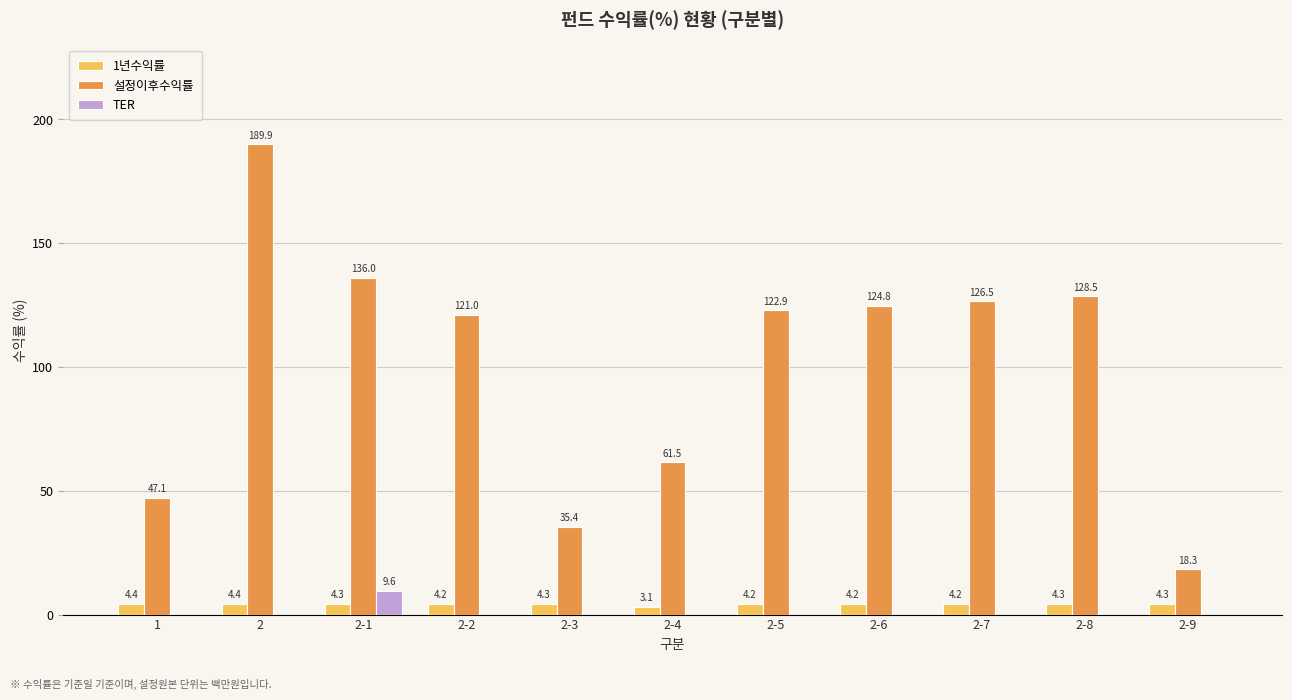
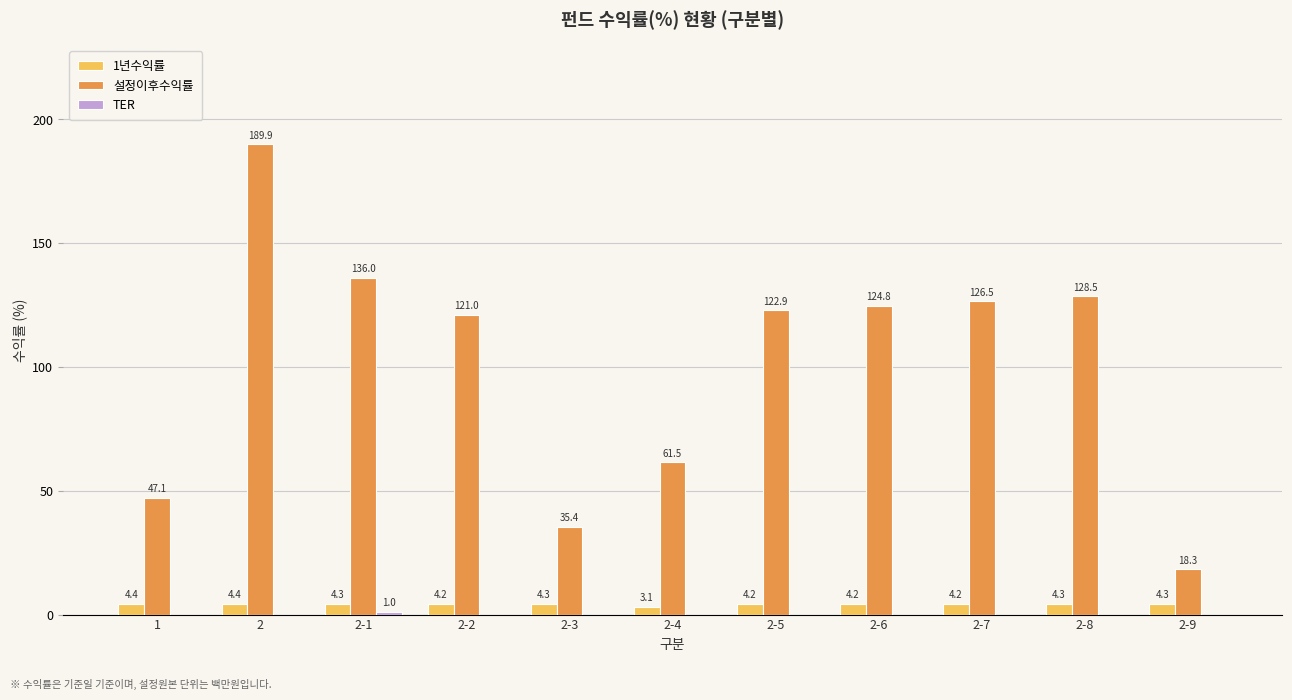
  {
    "TER": {
-     "2-1": 9.6
+     "2-1": 1.0
    }
  }
